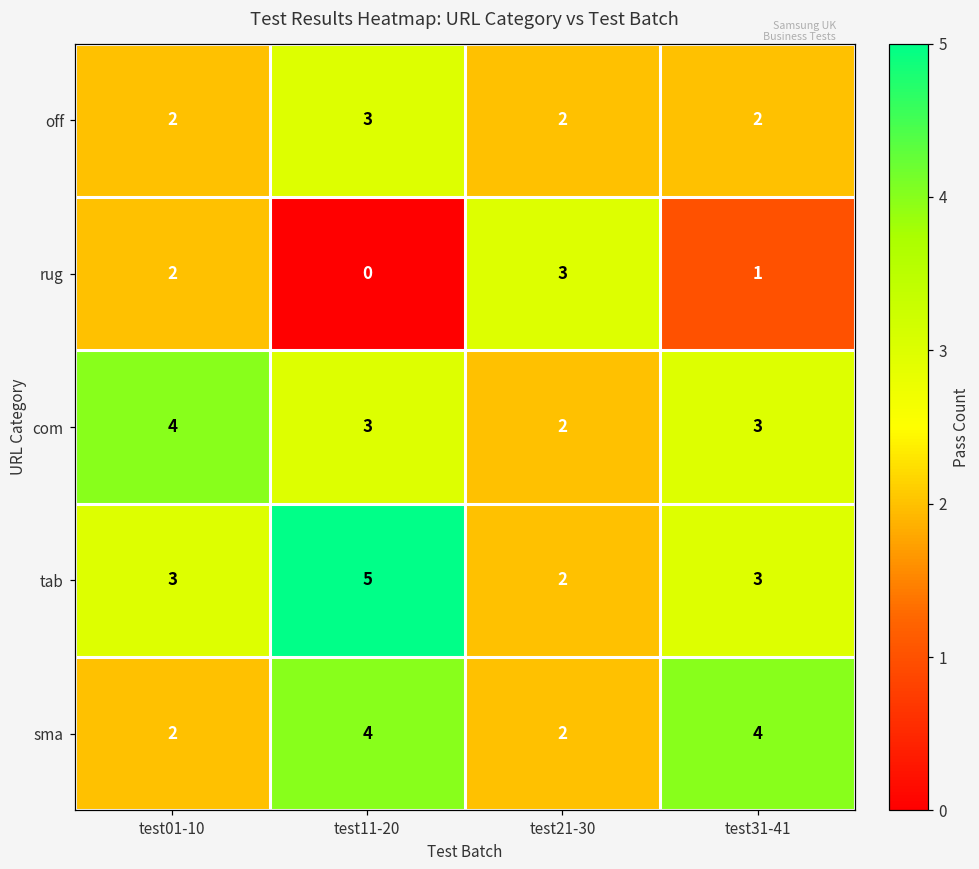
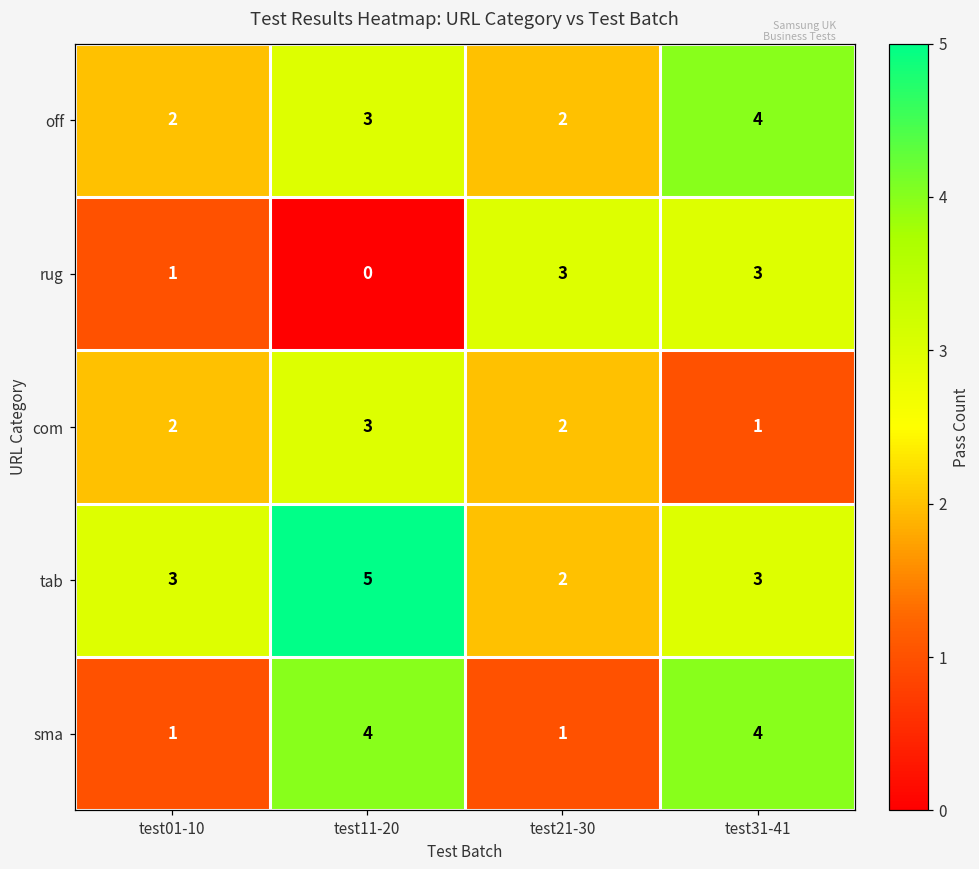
  {
    "off": {
      "test01-10": 2,
      "test11-20": 3,
      "test21-30": 2,
-     "test31-41": 2
+     "test31-41": 4
    },
    "rug": {
-     "test01-10": 2,
+     "test01-10": 1,
      "test11-20": 0,
      "test21-30": 3,
-     "test31-41": 1
+     "test31-41": 3
    },
    "com": {
-     "test01-10": 4,
+     "test01-10": 2,
      "test11-20": 3,
      "test21-30": 2,
-     "test31-41": 3
+     "test31-41": 1
    },
    "tab": {
      "test01-10": 3,
      "test11-20": 5,
      "test21-30": 2,
      "test31-41": 3
    },
    "sma": {
-     "test01-10": 2,
+     "test01-10": 1,
      "test11-20": 4,
-     "test21-30": 2,
+     "test21-30": 1,
      "test31-41": 4
    }
  }
